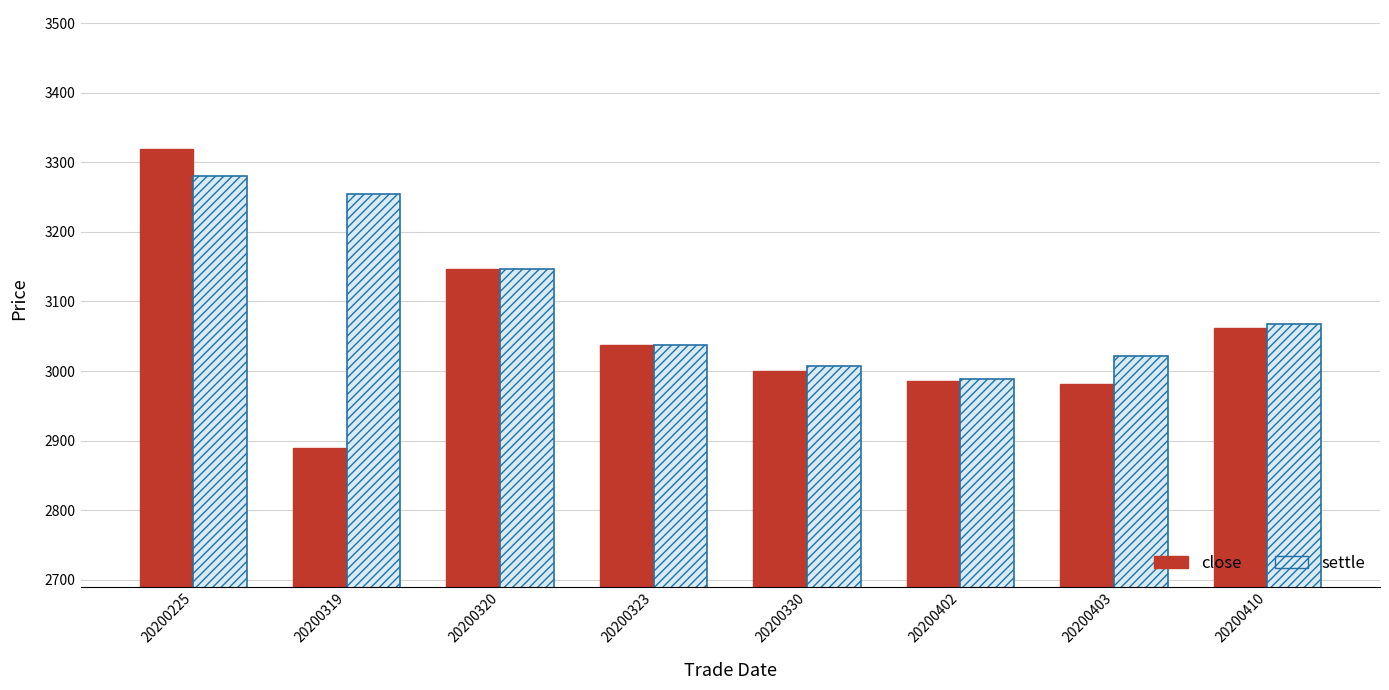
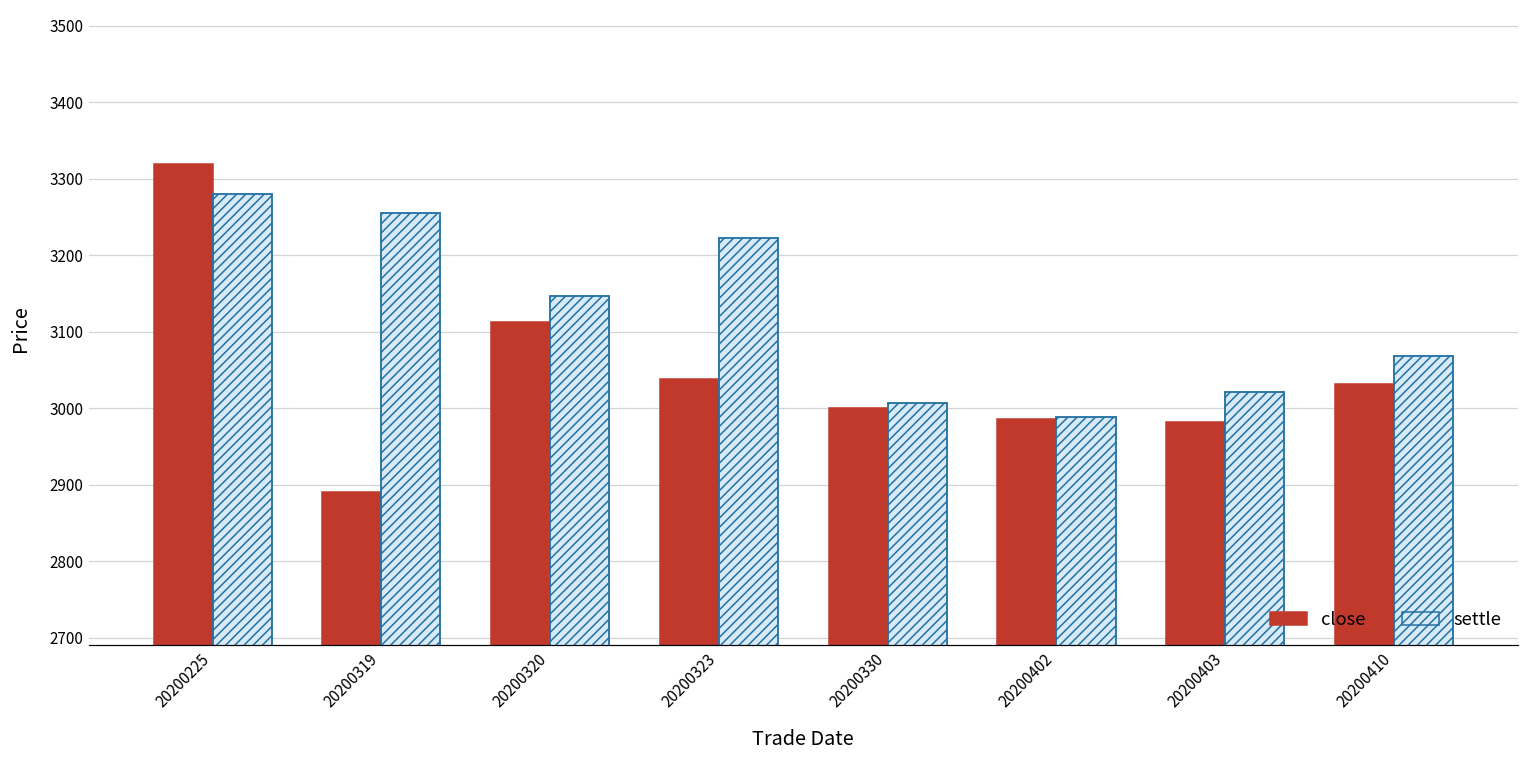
  {
    "close": {
      "20200225": 3320,
      "20200319": 2890,
-     "20200320": 3150,
+     "20200320": 3110,
      "20200323": 3040,
      "20200330": 3000,
      "20200402": 2990,
      "20200403": 2980,
-     "20200410": 3060
+     "20200410": 3030
    },
    "settle": {
      "20200225": 3280,
      "20200319": 3260,
      "20200320": 3150,
-     "20200323": 3040,
+     "20200323": 3220,
      "20200330": 3010,
      "20200402": 2990,
      "20200403": 3020,
      "20200410": 3070
    }
  }
